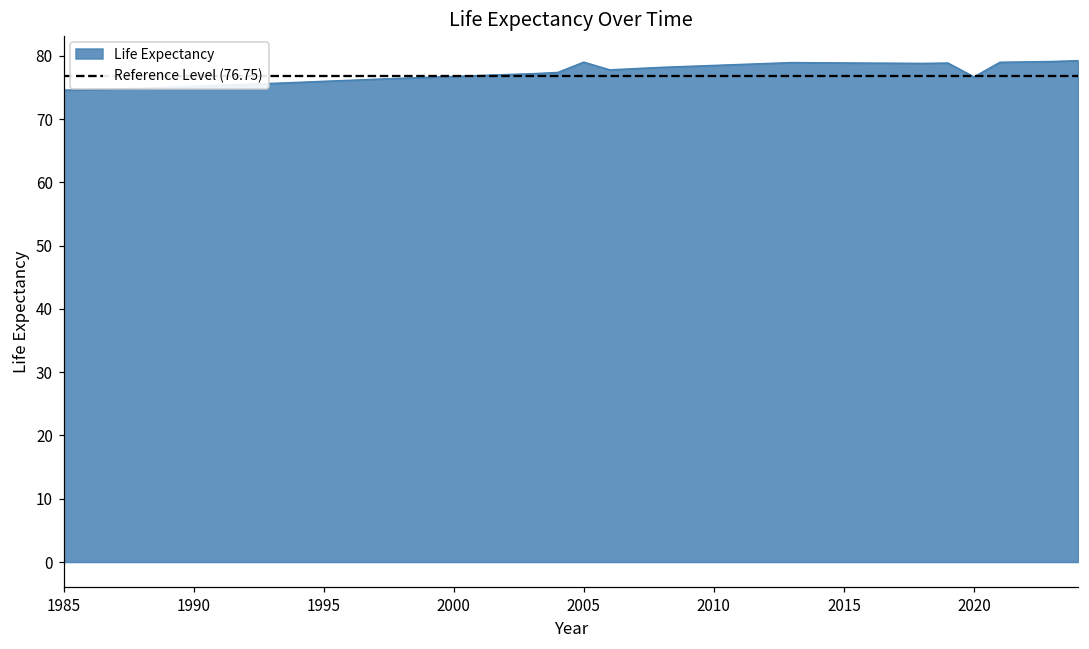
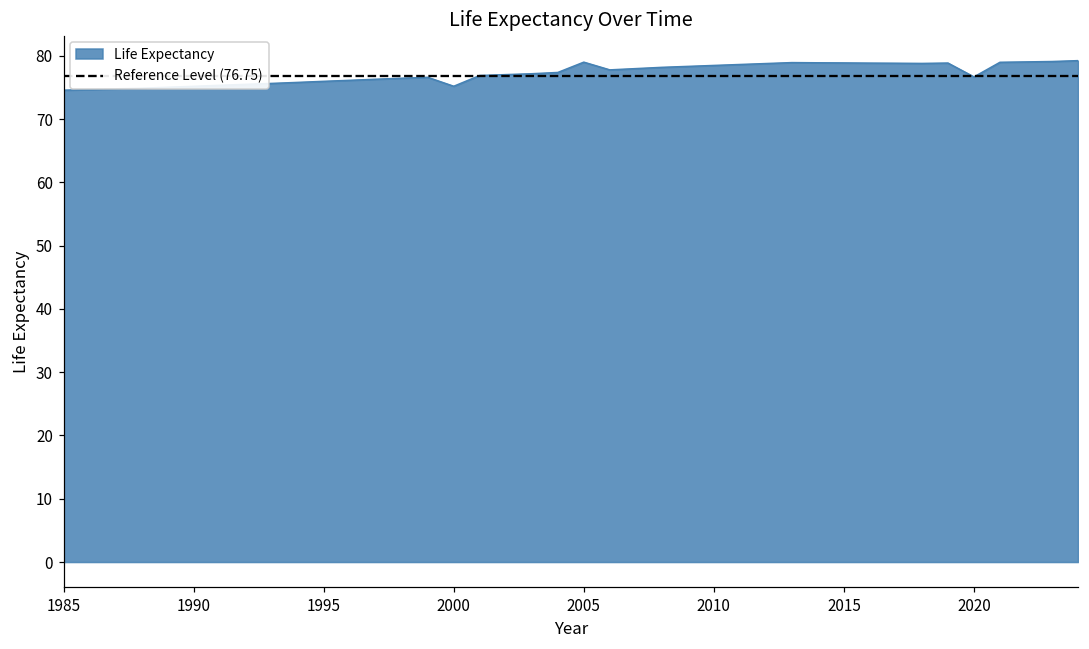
  {
    "1985": 75,
    "1995": 76,
-   "2000": 77,
+   "2000": 75,
    "2005": 79,
    "2010": 78,
    "2015": 79,
    "2020": 77
  }
